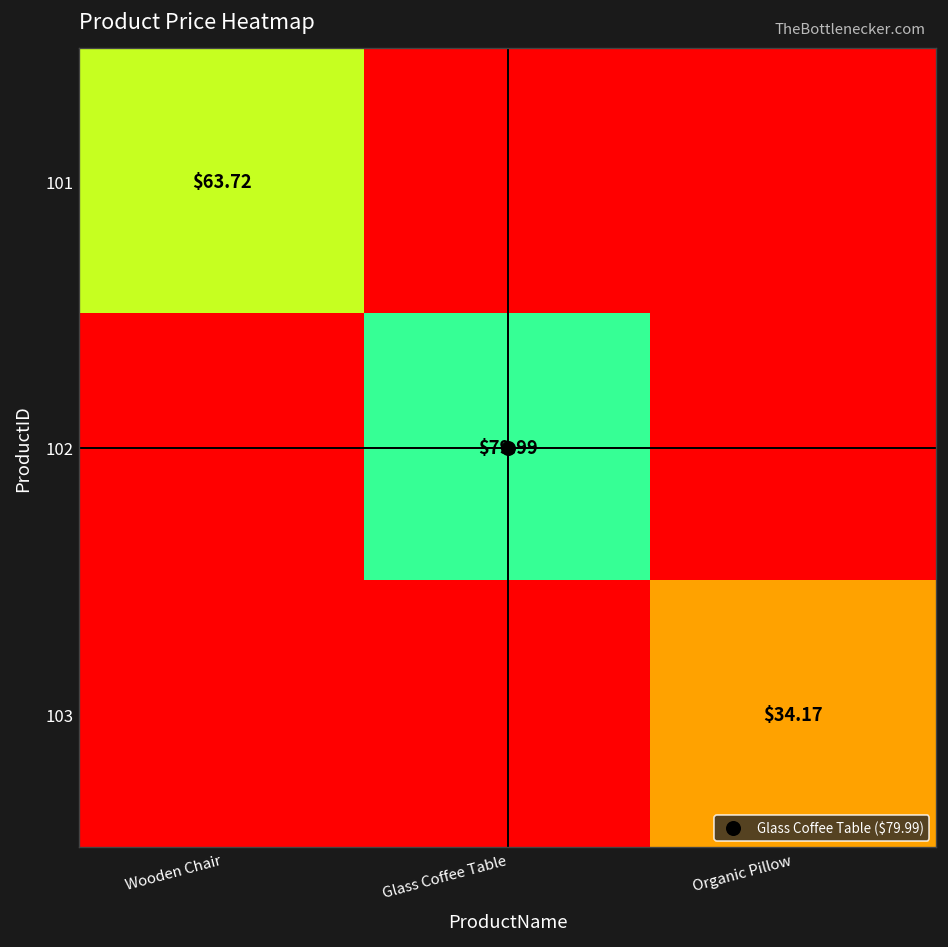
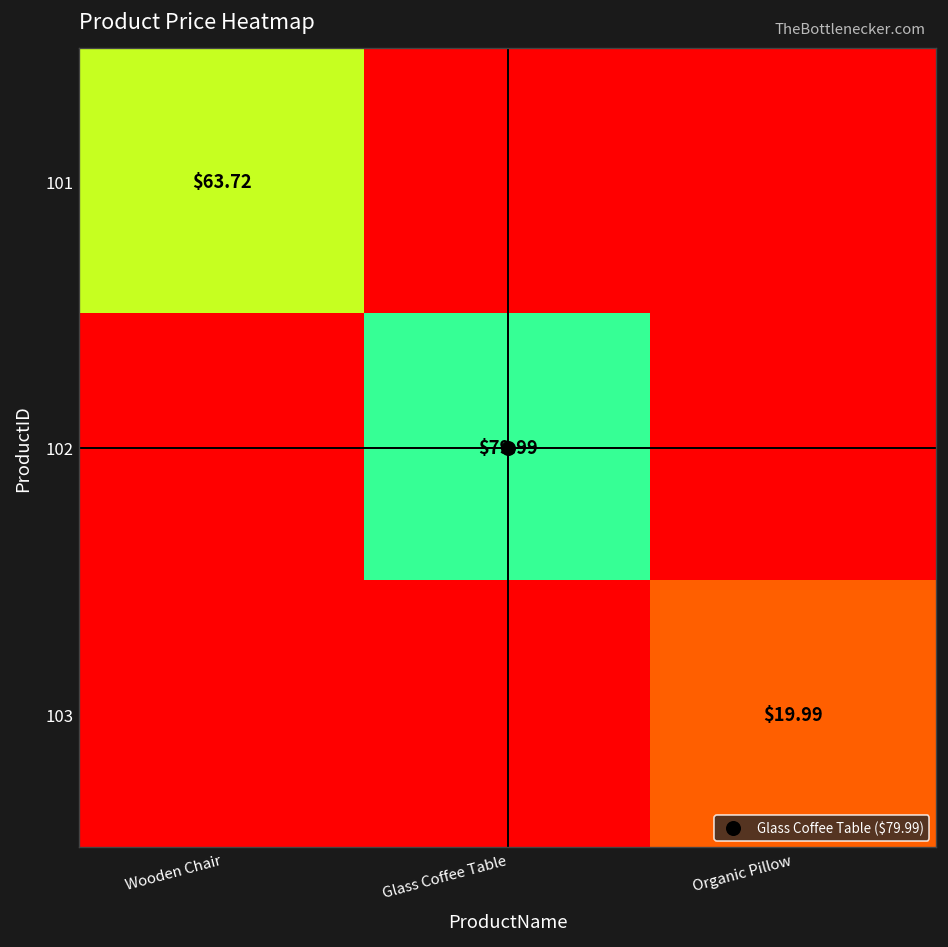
  {
    "101": {
      "Wooden Chair": "$63.72"
    },
    "103": {
-     "Organic Pillow": "$34.17"
+     "Organic Pillow": "$19.99"
    }
  }
